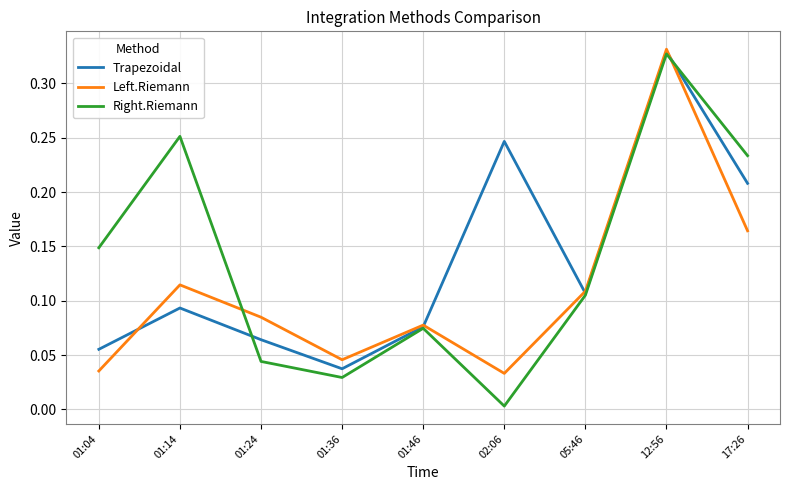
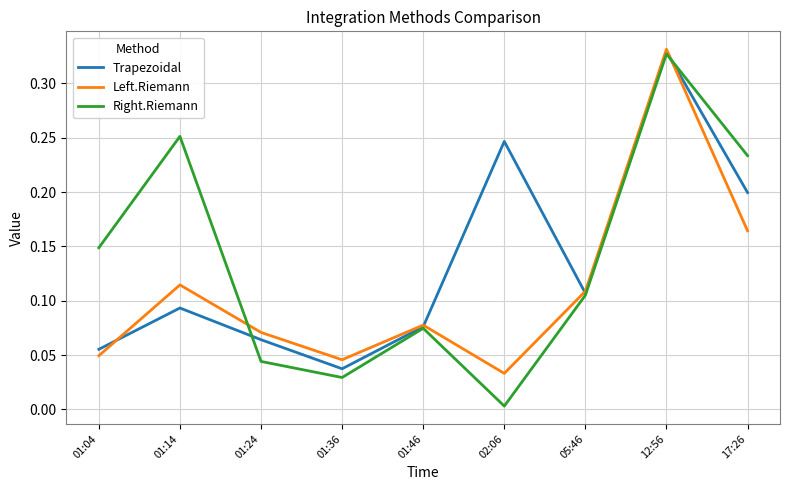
  {
    "Trapezoidal": {
      "01:04": 0.055,
      "01:14": 0.093,
      "01:24": 0.064,
      "01:36": 0.037,
      "02:06": 0.247,
-     "17:26": 0.208
+     "17:26": 0.199
    },
    "Left.Riemann": {
-     "01:04": 0.035,
+     "01:04": 0.049,
      "01:14": 0.115,
-     "01:24": 0.085,
+     "01:24": 0.071,
      "01:36": 0.046,
      "02:06": 0.033,
      "17:26": 0.164
    },
    "Right.Riemann": {
      "01:04": 0.149,
      "01:14": 0.251,
      "01:24": 0.044,
      "01:36": 0.029,
      "02:06": 0.003,
      "17:26": 0.233
    }
  }
